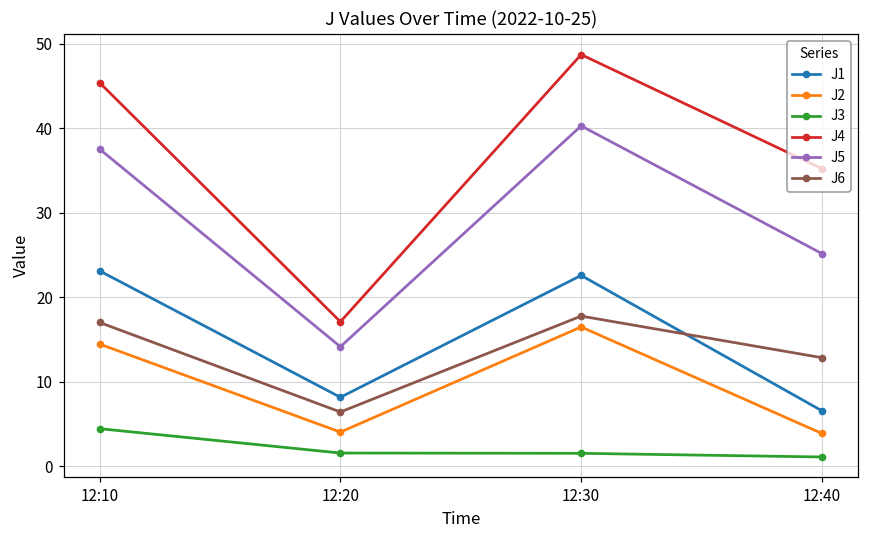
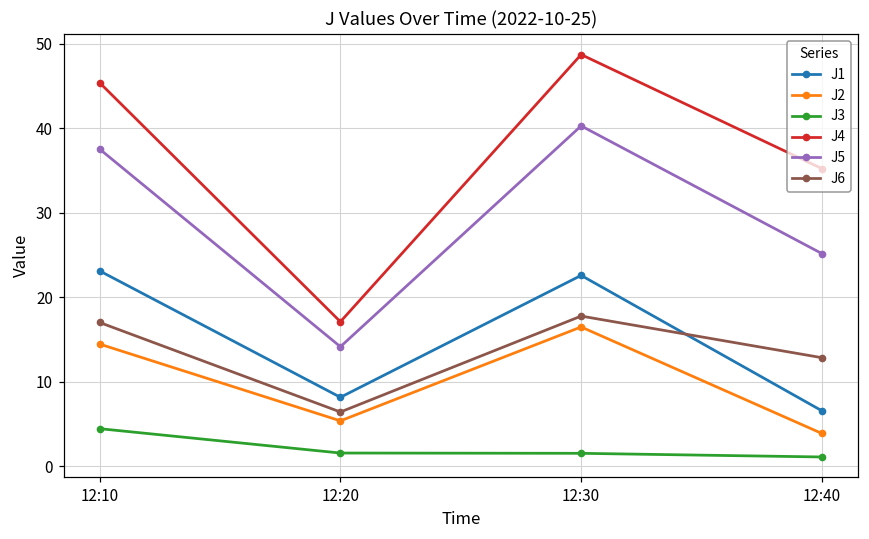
  {
    "J1": {
      "12:10": 23,
      "12:20": 8,
      "12:30": 23,
      "12:40": 7
    },
    "J2": {
      "12:10": 14,
-     "12:20": 4,
+     "12:20": 5,
      "12:30": 16,
      "12:40": 4
    },
    "J3": {
      "12:10": 4,
      "12:20": 2,
      "12:30": 2,
      "12:40": 1
    },
    "J4": {
      "12:10": 45,
      "12:20": 17,
      "12:30": 49
    },
    "J5": {
      "12:10": 38,
      "12:20": 14,
      "12:30": 40,
      "12:40": 25
    },
    "J6": {
      "12:10": 17,
      "12:20": 6,
      "12:30": 18,
      "12:40": 13
    }
  }
